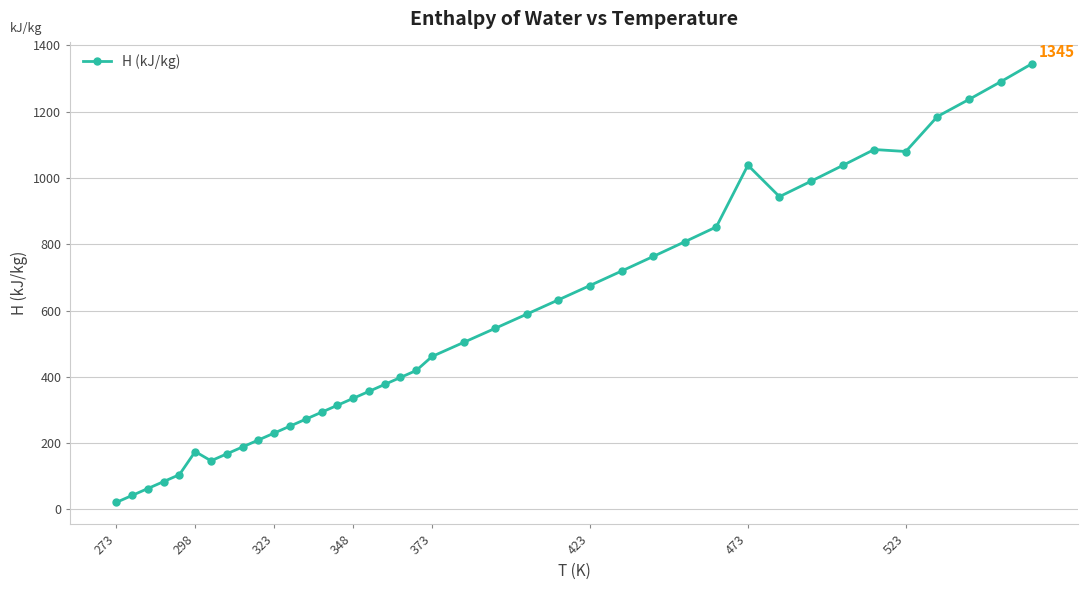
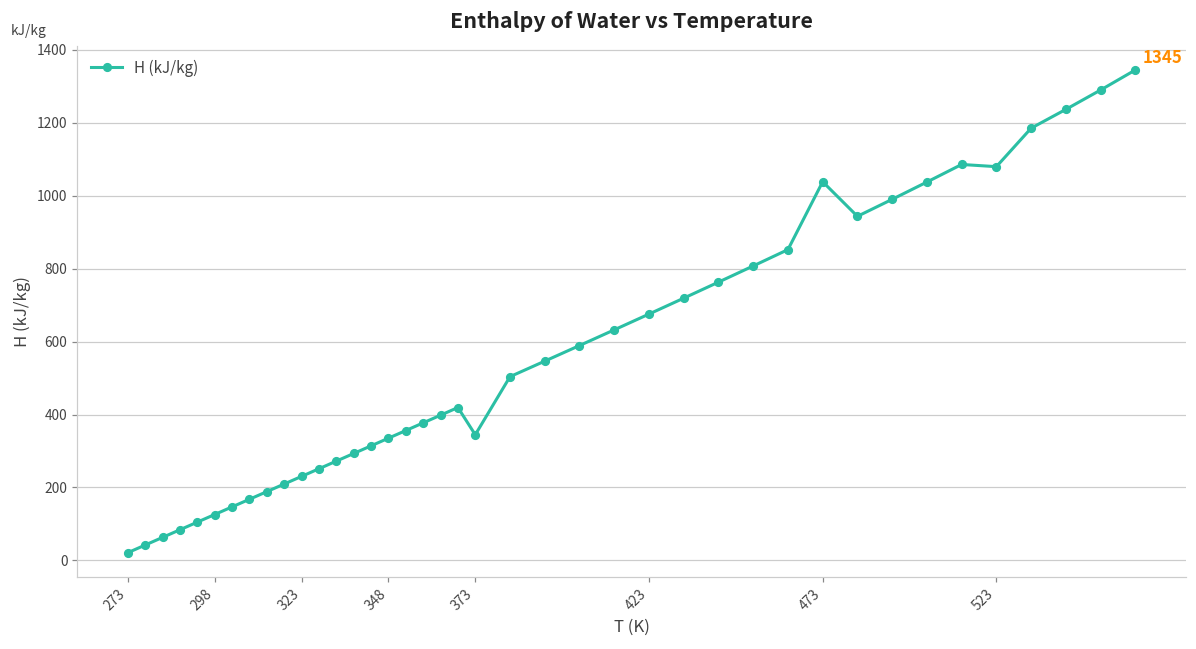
  {
    "273": 20,
-   "298": 170,
+   "298": 130,
    "323": 230,
    "348": 340,
-   "373": 460,
+   "373": 340,
    "423": 680,
    "473": 1040,
    "523": 1080
  }
